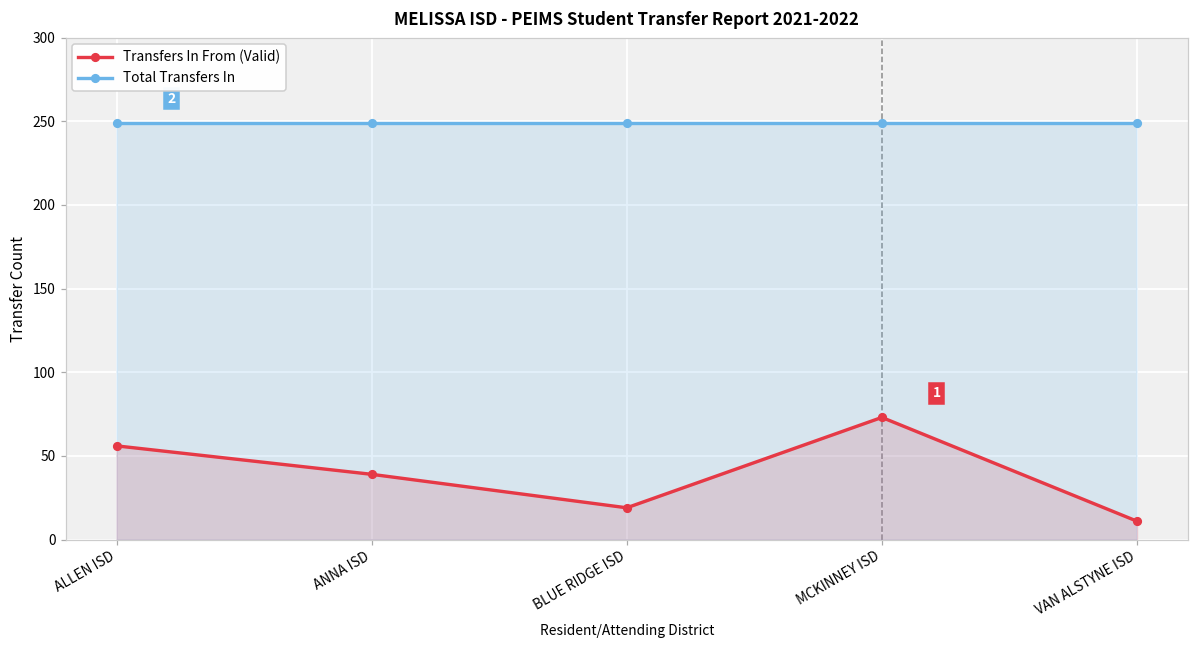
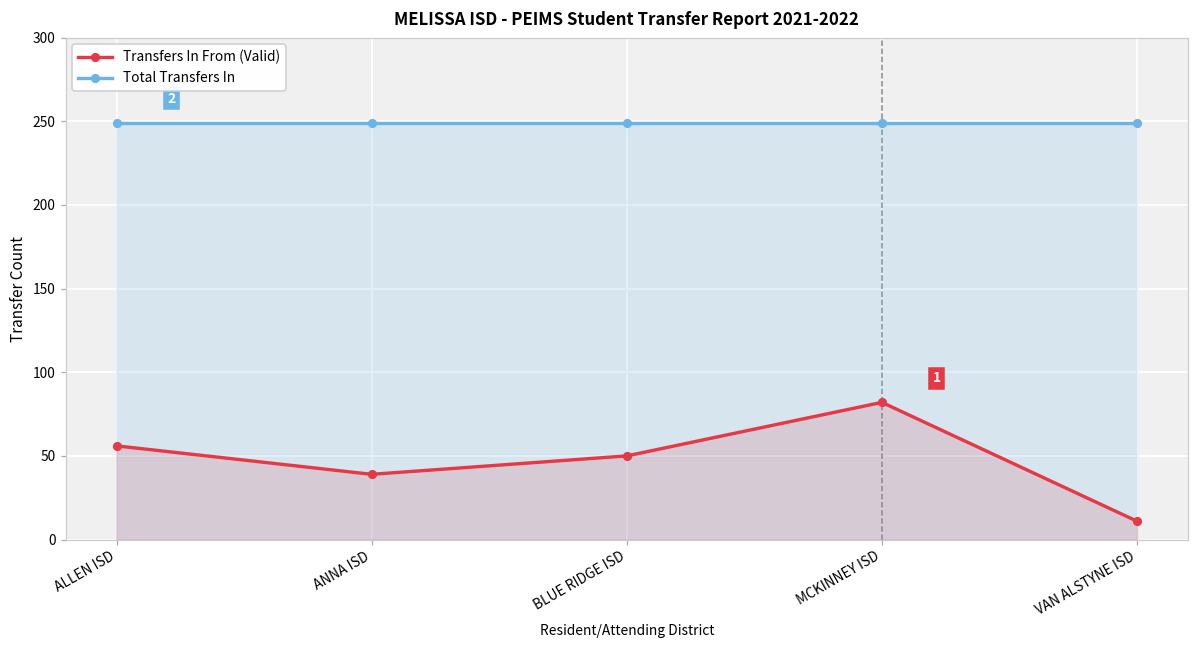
  {
    "Transfers In From (Valid)": {
      "ALLEN ISD": 56,
      "ANNA ISD": 39,
-     "BLUE RIDGE ISD": 19,
-     "MCKINNEY ISD": 73,
+     "BLUE RIDGE ISD": 50,
+     "MCKINNEY ISD": 82,
      "VAN ALSTYNE ISD": 11
    },
    "Total Transfers In": {
      "ALLEN ISD": 249,
      "ANNA ISD": 249,
      "BLUE RIDGE ISD": 249,
      "MCKINNEY ISD": 249,
      "VAN ALSTYNE ISD": 249
    }
  }
